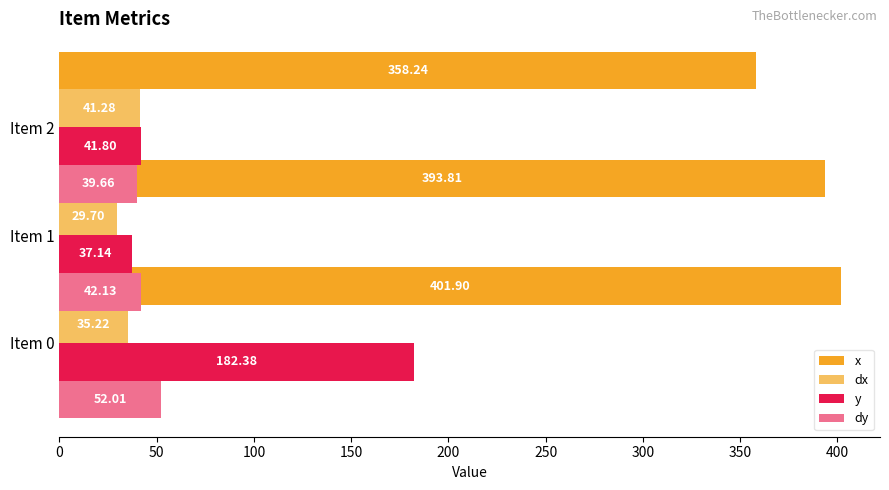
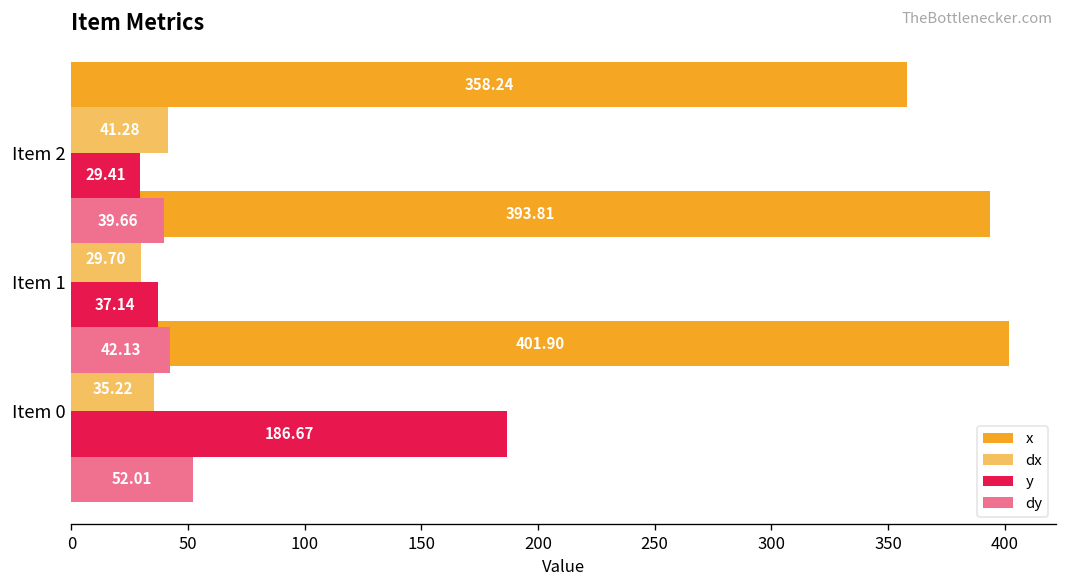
  {
    "dx": {
      "Item 2": 41.28,
      "Item 1": 29.70,
      "Item 0": 35.22
    },
    "y": {
-     "Item 2": 41.80,
+     "Item 2": 29.41,
      "Item 1": 37.14,
-     "Item 0": 182.38
+     "Item 0": 186.67
    }
  }
